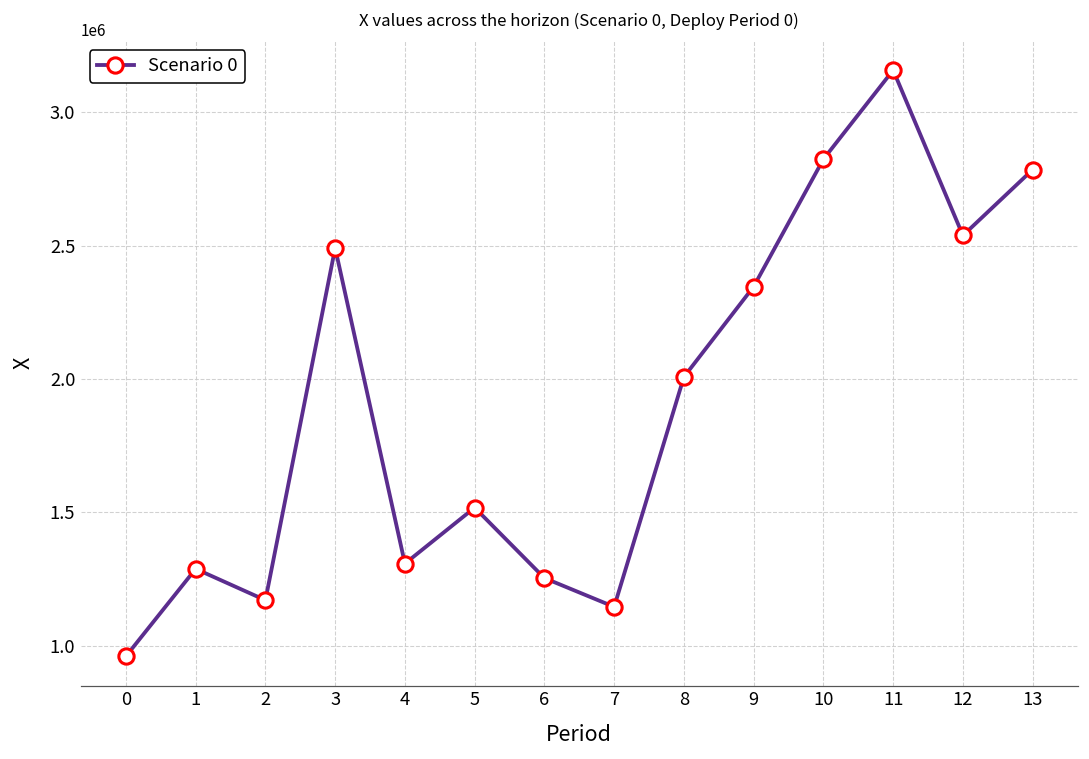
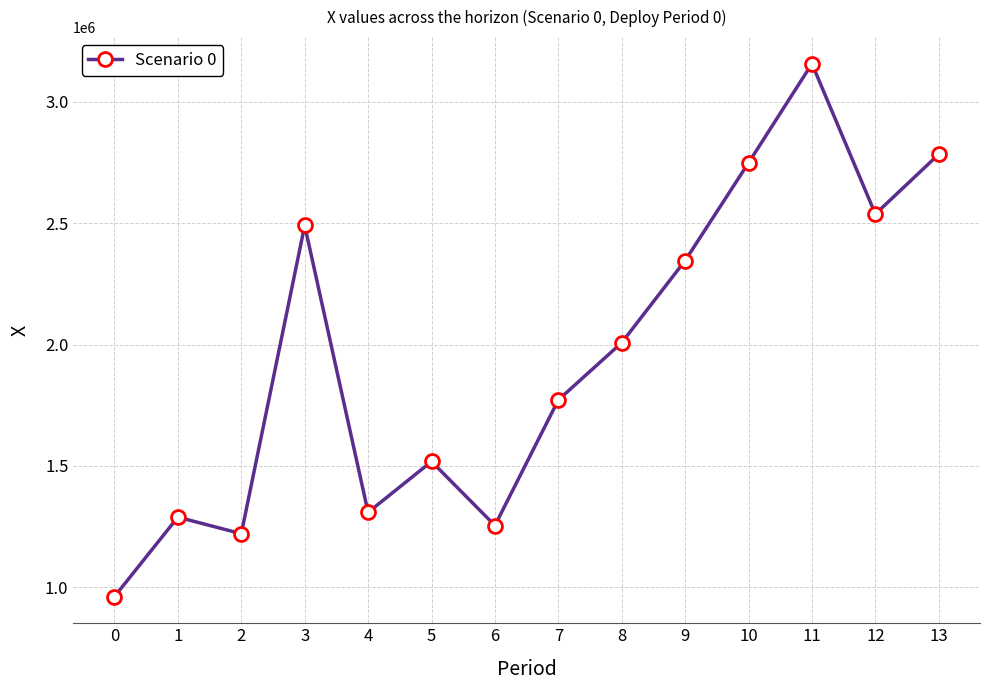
  {
    "0": 960000,
    "1": 1290000,
-   "2": 1170000,
+   "2": 1220000,
    "3": 2490000,
    "4": 1310000,
    "5": 1520000,
    "6": 1250000,
-   "7": 1150000,
+   "7": 1770000,
    "8": 2010000,
    "9": 2350000,
-   "10": 2820000,
+   "10": 2750000,
    "11": 3160000,
    "12": 2540000,
    "13": 2780000
  }
